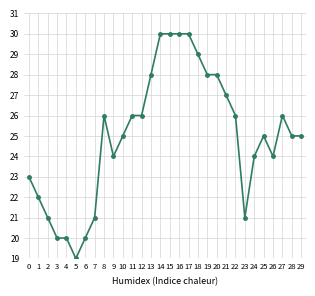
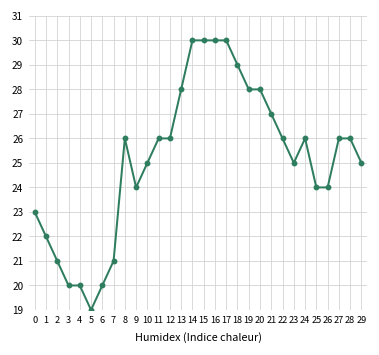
  {
    "0": 23,
    "1": 22,
    "2": 21,
    "3": 20,
    "4": 20,
    "5": 19,
    "6": 20,
    "7": 21,
    "8": 26,
    "9": 24,
    "10": 25,
    "11": 26,
    "12": 26,
    "13": 28,
    "14": 30,
    "15": 30,
    "16": 30,
    "17": 30,
    "18": 29,
    "19": 28,
    "20": 28,
    "21": 27,
    "22": 26,
-   "23": 21,
-   "24": 24,
-   "25": 25,
+   "23": 25,
+   "24": 26,
+   "25": 24,
    "26": 24,
    "27": 26,
-   "28": 25,
+   "28": 26,
    "29": 25
  }
